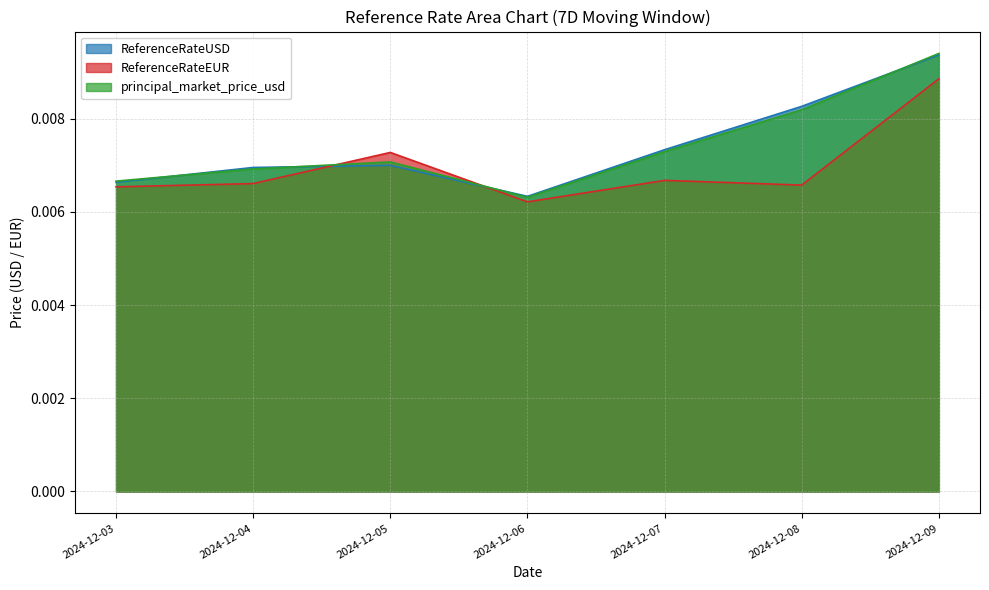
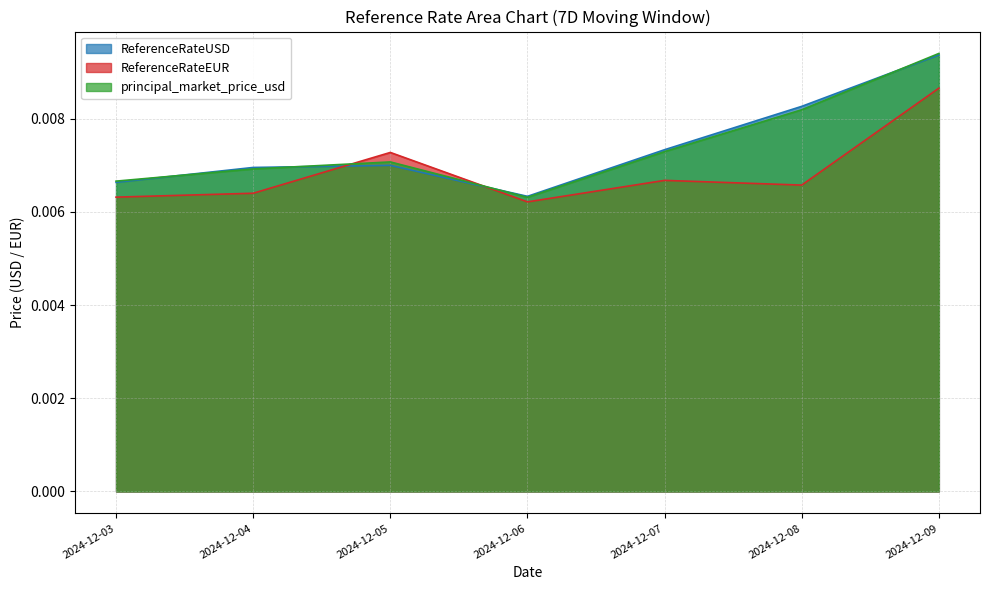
  {
    "ReferenceRateUSD": {
      "2024-12-05": 0.0070,
      "2024-12-08": 0.0083
    },
    "ReferenceRateEUR": {
-     "2024-12-03": 0.0065,
-     "2024-12-04": 0.0066,
+     "2024-12-03": 0.0063,
+     "2024-12-04": 0.0064,
      "2024-12-05": 0.0073,
      "2024-12-06": 0.0062,
      "2024-12-07": 0.0067,
      "2024-12-08": 0.0066,
-     "2024-12-09": 0.0089
+     "2024-12-09": 0.0087
    },
    "principal_market_price_usd": {
      "2024-12-05": 0.0071,
      "2024-12-08": 0.0082
    }
  }
